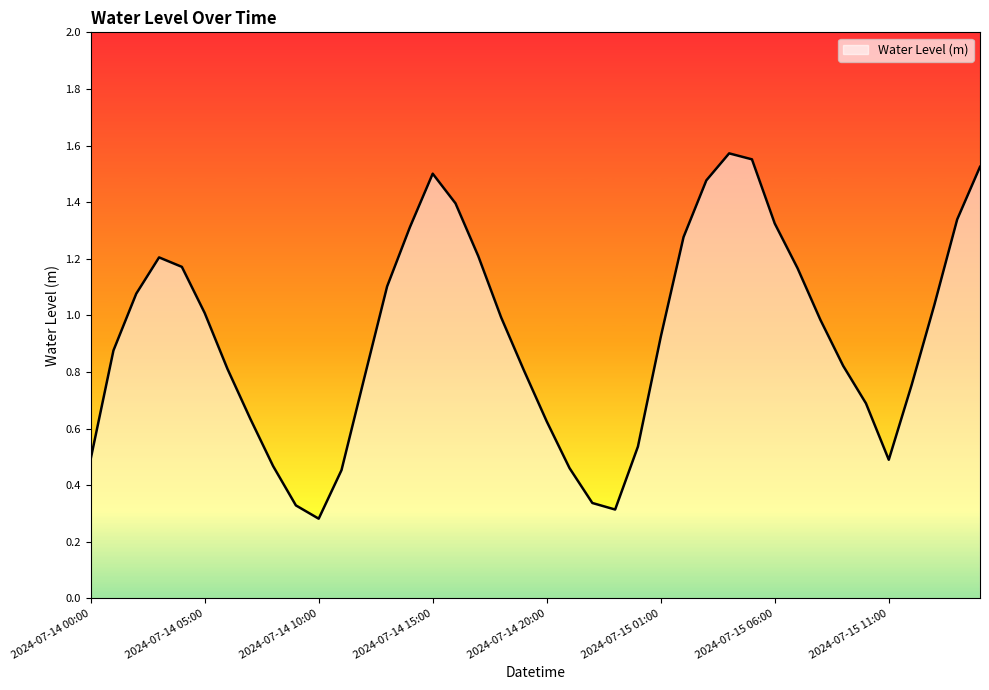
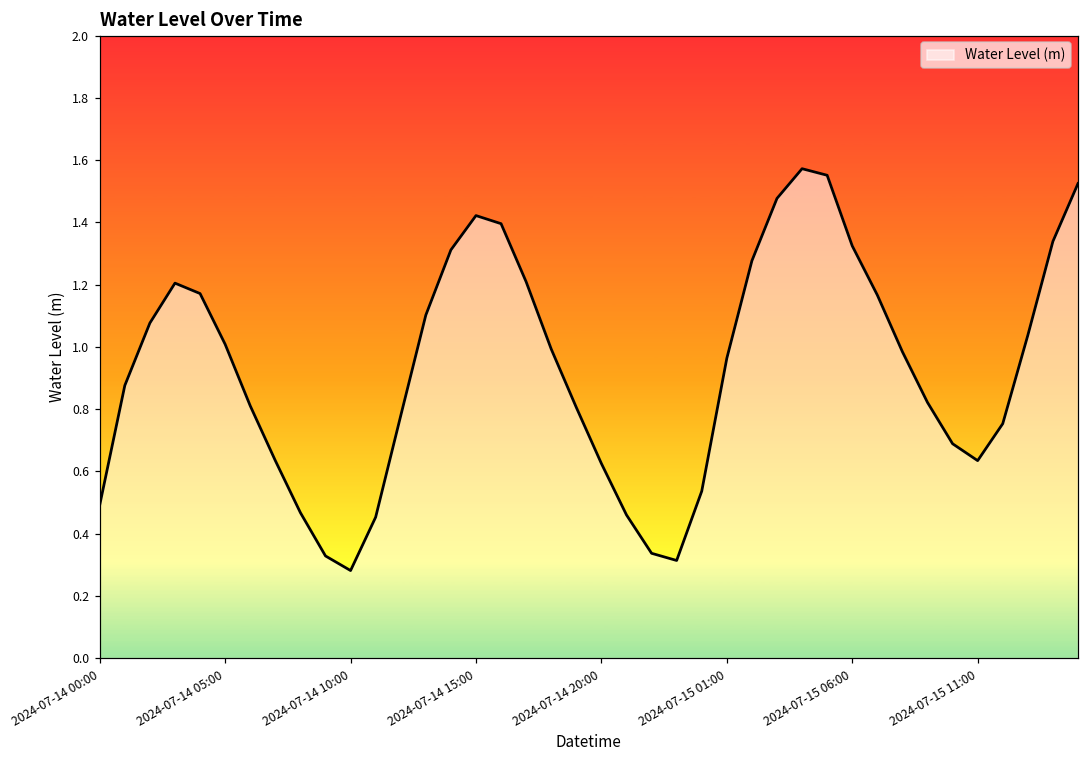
  {
    "2024-07-14 00:00": 0.49,
    "2024-07-14 05:00": 1.01,
    "2024-07-14 10:00": 0.28,
-   "2024-07-14 15:00": 1.50,
+   "2024-07-14 15:00": 1.42,
    "2024-07-14 20:00": 0.63,
-   "2024-07-15 01:00": 0.92,
+   "2024-07-15 01:00": 0.96,
    "2024-07-15 06:00": 1.32,
-   "2024-07-15 11:00": 0.49
+   "2024-07-15 11:00": 0.63
  }
